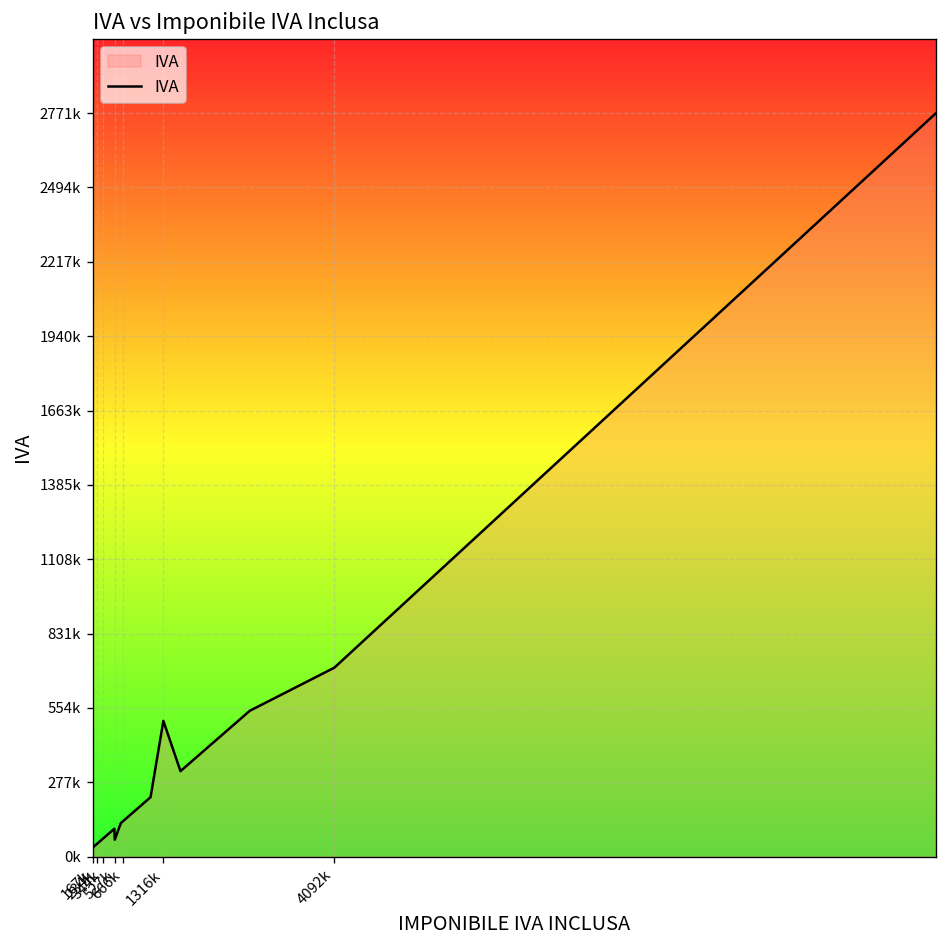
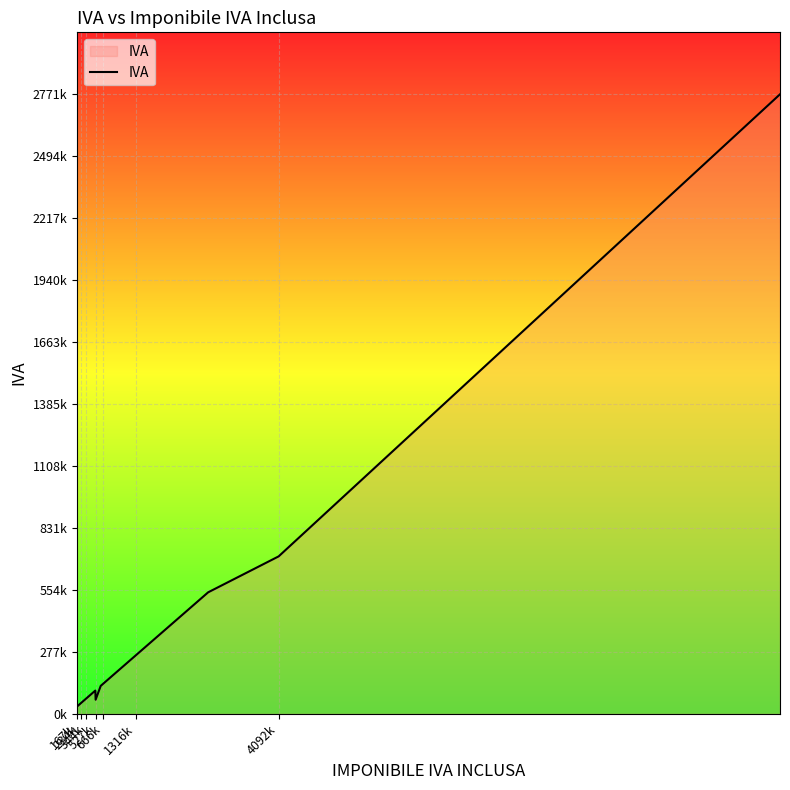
  {
    "167k": 30000,
    "234k": 50000,
    "344k": 70000,
    "527k": 60000,
    "666k": 130000,
-   "1316k": 510000,
+   "1316k": 260000,
    "4092k": 700000
  }
